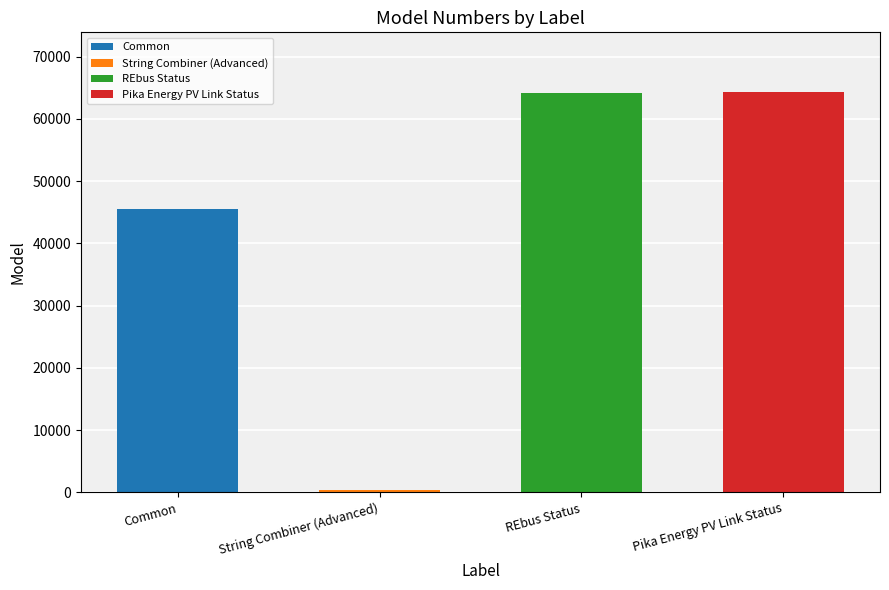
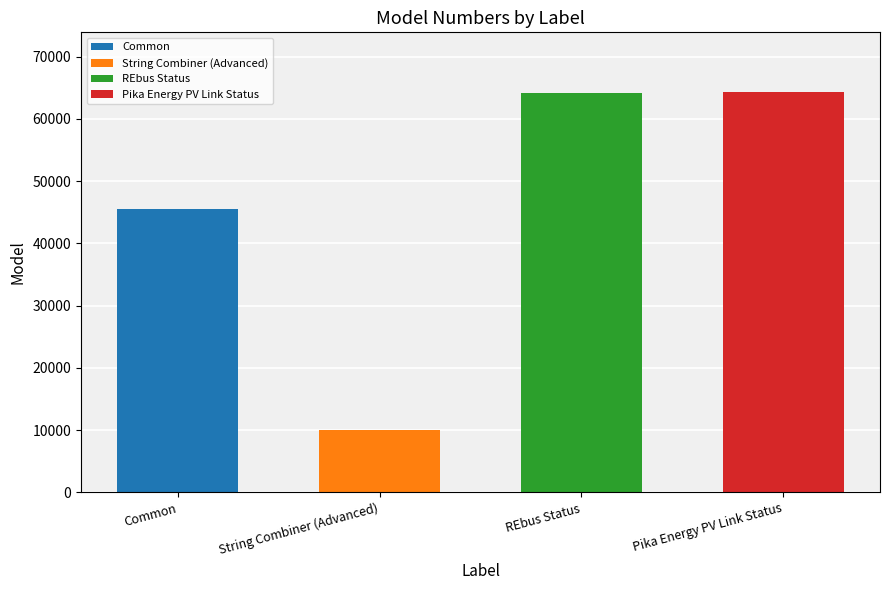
  {
    "Common": 46000,
-   "String Combiner (Advanced)": 0,
+   "String Combiner (Advanced)": 10000,
    "REbus Status": 64000,
    "Pika Energy PV Link Status": 64000
  }
